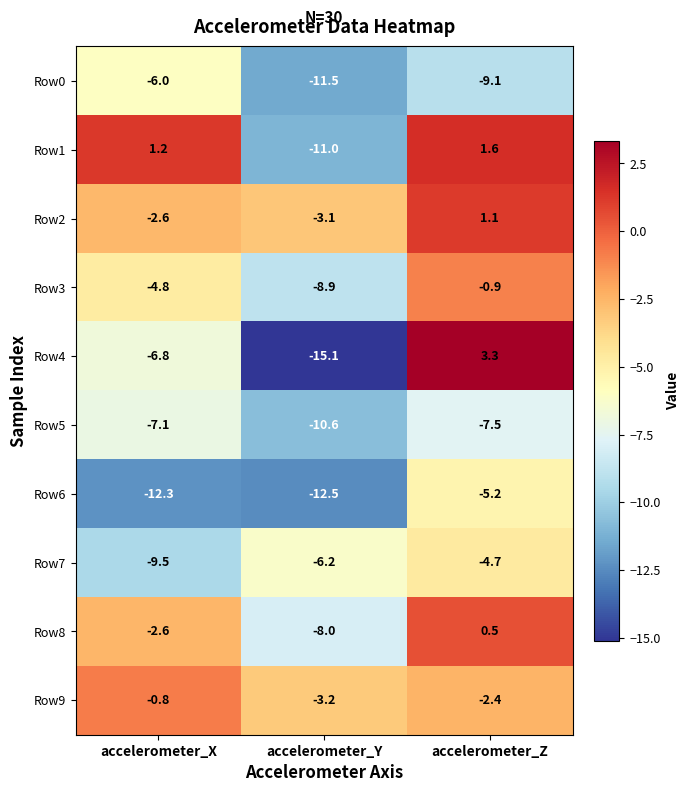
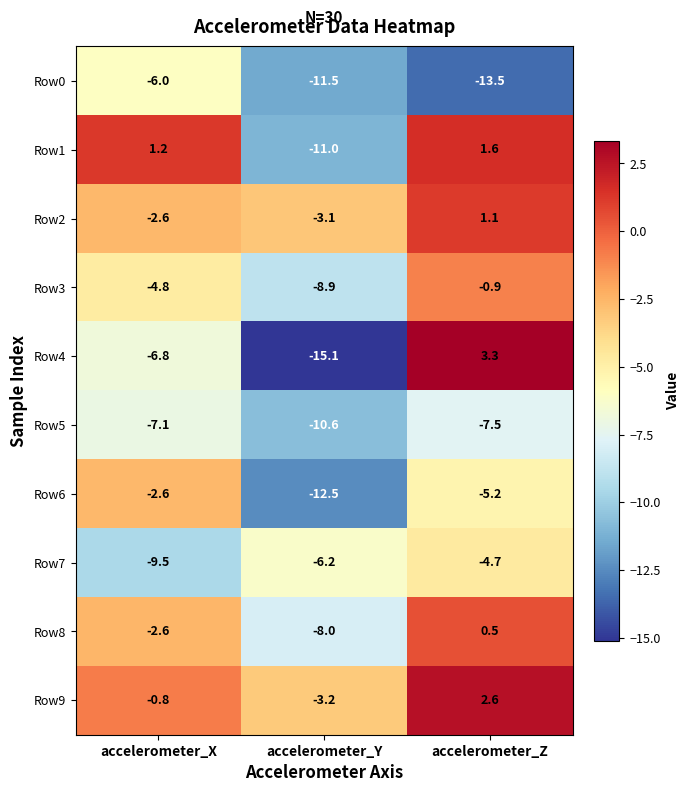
  {
    "Row0": {
      "accelerometer_X": -6.0,
      "accelerometer_Y": -11.5,
-     "accelerometer_Z": -9.1
+     "accelerometer_Z": -13.5
    },
    "Row1": {
      "accelerometer_X": 1.2,
      "accelerometer_Y": -11.0,
      "accelerometer_Z": 1.6
    },
    "Row2": {
      "accelerometer_X": -2.6,
      "accelerometer_Y": -3.1,
      "accelerometer_Z": 1.1
    },
    "Row3": {
      "accelerometer_X": -4.8,
      "accelerometer_Y": -8.9,
      "accelerometer_Z": -0.9
    },
    "Row4": {
      "accelerometer_X": -6.8,
      "accelerometer_Y": -15.1,
      "accelerometer_Z": 3.3
    },
    "Row5": {
      "accelerometer_X": -7.1,
      "accelerometer_Y": -10.6,
      "accelerometer_Z": -7.5
    },
    "Row6": {
-     "accelerometer_X": -12.3,
+     "accelerometer_X": -2.6,
      "accelerometer_Y": -12.5,
      "accelerometer_Z": -5.2
    },
    "Row7": {
      "accelerometer_X": -9.5,
      "accelerometer_Y": -6.2,
      "accelerometer_Z": -4.7
    },
    "Row8": {
      "accelerometer_X": -2.6,
      "accelerometer_Y": -8.0,
      "accelerometer_Z": 0.5
    },
    "Row9": {
      "accelerometer_X": -0.8,
      "accelerometer_Y": -3.2,
-     "accelerometer_Z": -2.4
+     "accelerometer_Z": 2.6
    }
  }
